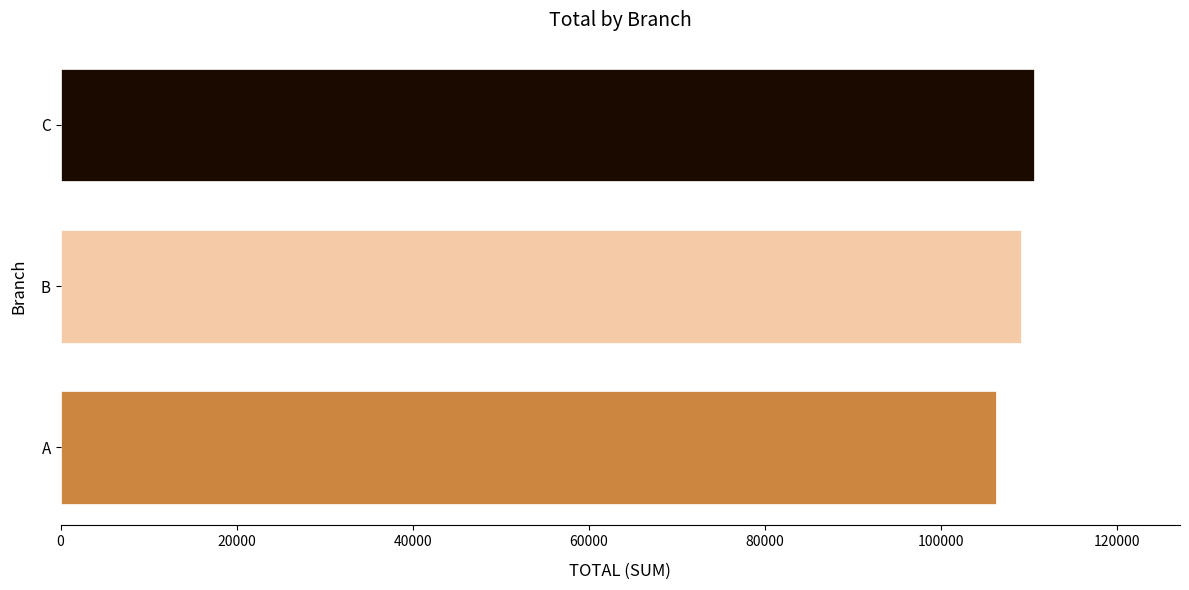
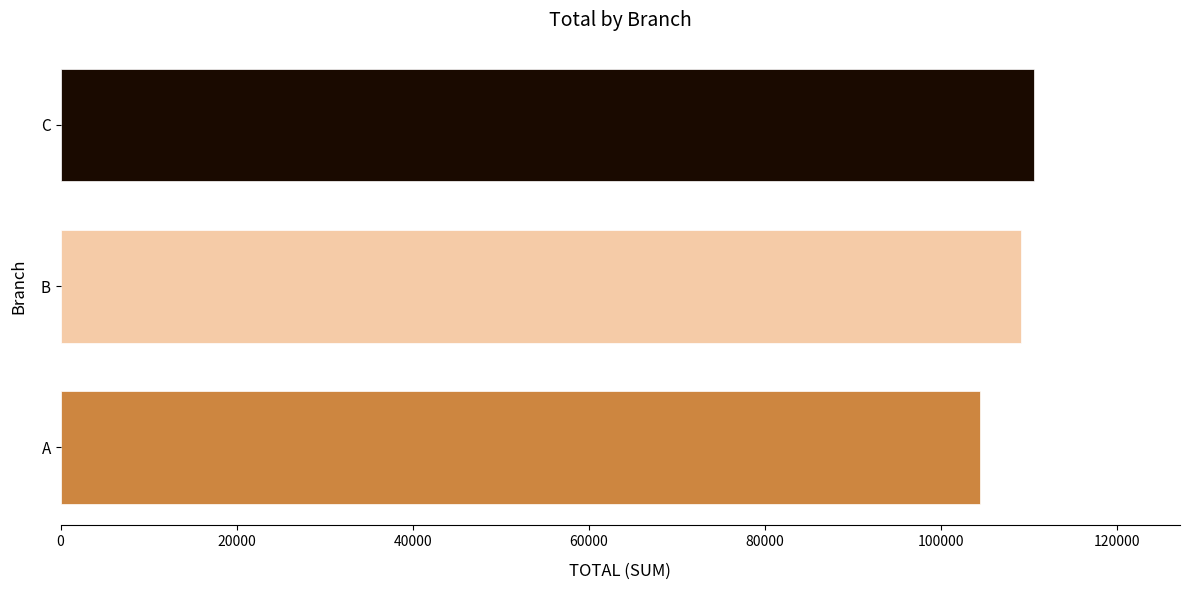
  {
    "C": 111000,
    "B": 109000,
-   "A": 106000
+   "A": 104000
  }
